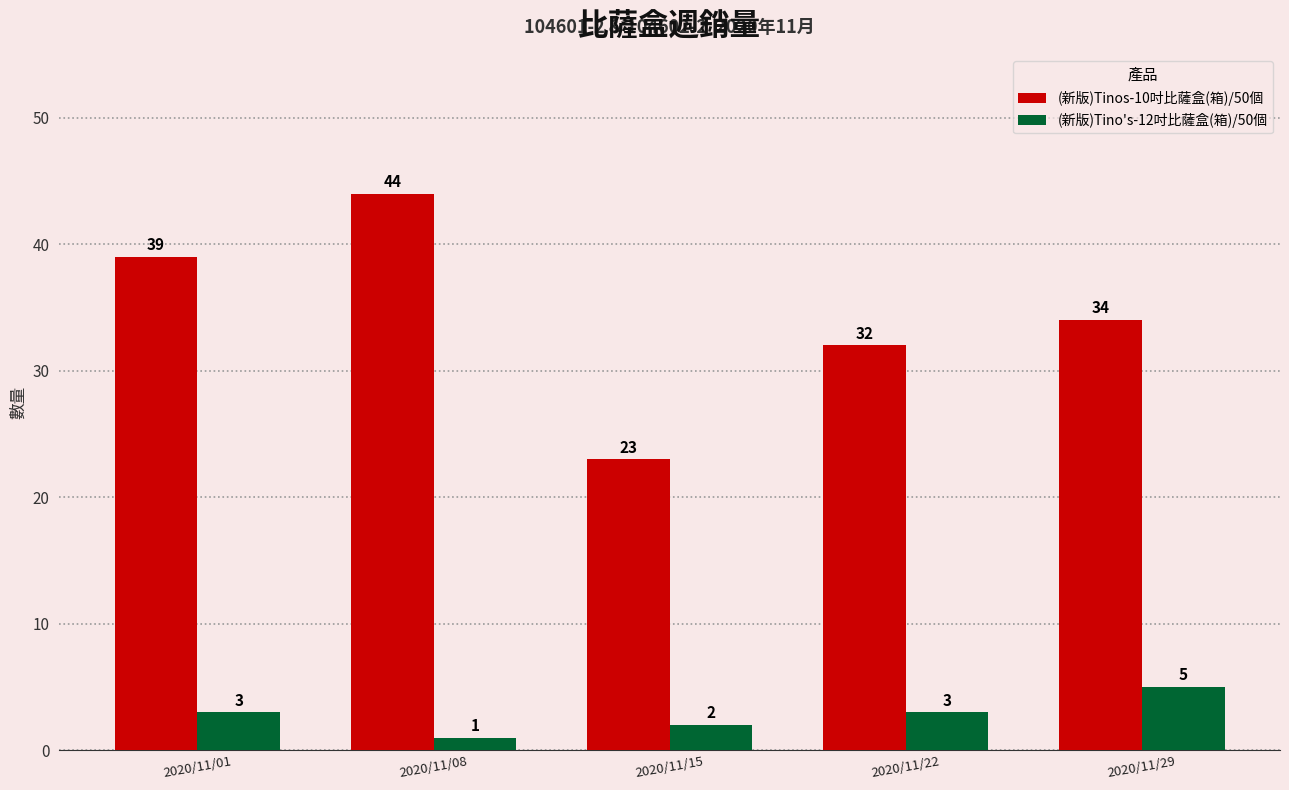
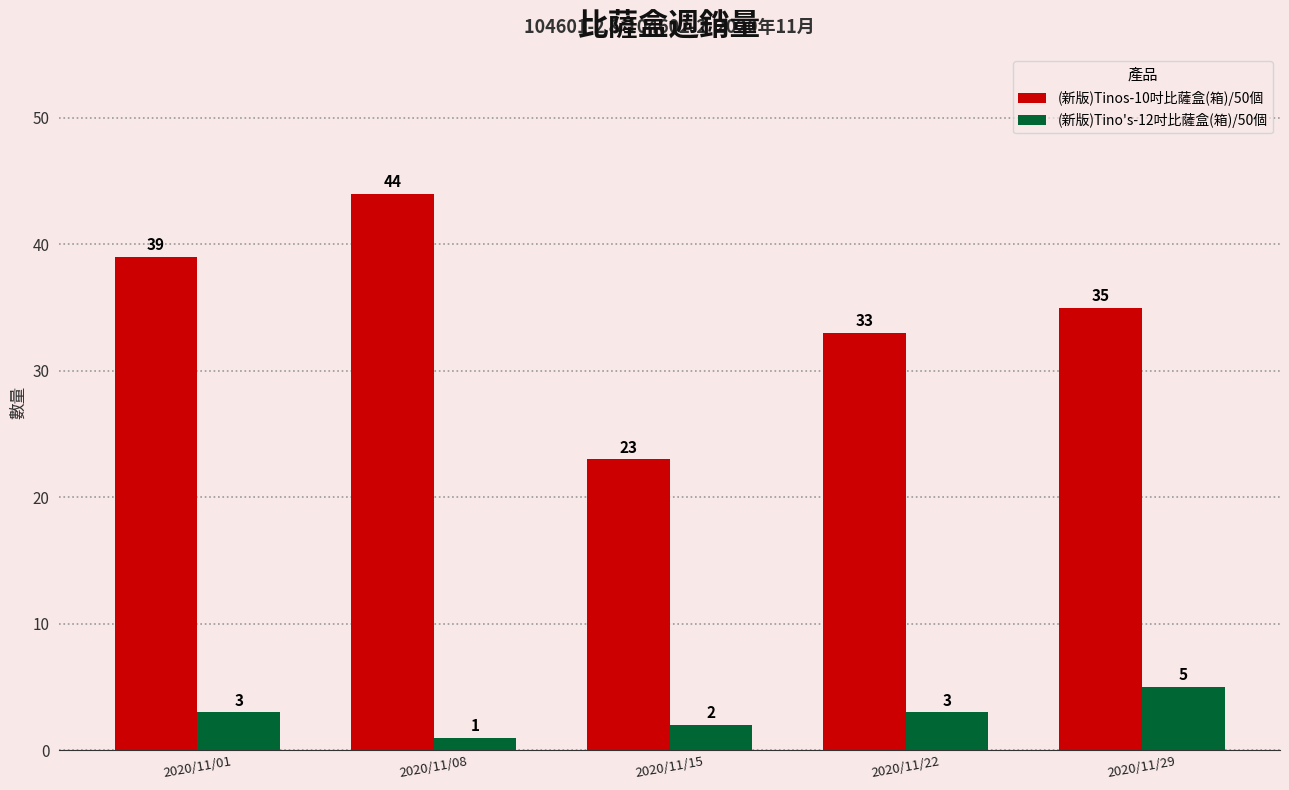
  {
    "(新版)Tinos-10吋比薩盒(箱)/50個": {
      "2020/11/01": 39,
      "2020/11/08": 44,
      "2020/11/15": 23,
-     "2020/11/22": 32,
-     "2020/11/29": 34
+     "2020/11/22": 33,
+     "2020/11/29": 35
    },
    "(新版)Tino's-12吋比薩盒(箱)/50個": {
      "2020/11/01": 3,
      "2020/11/08": 1,
      "2020/11/15": 2,
      "2020/11/22": 3,
      "2020/11/29": 5
    }
  }
